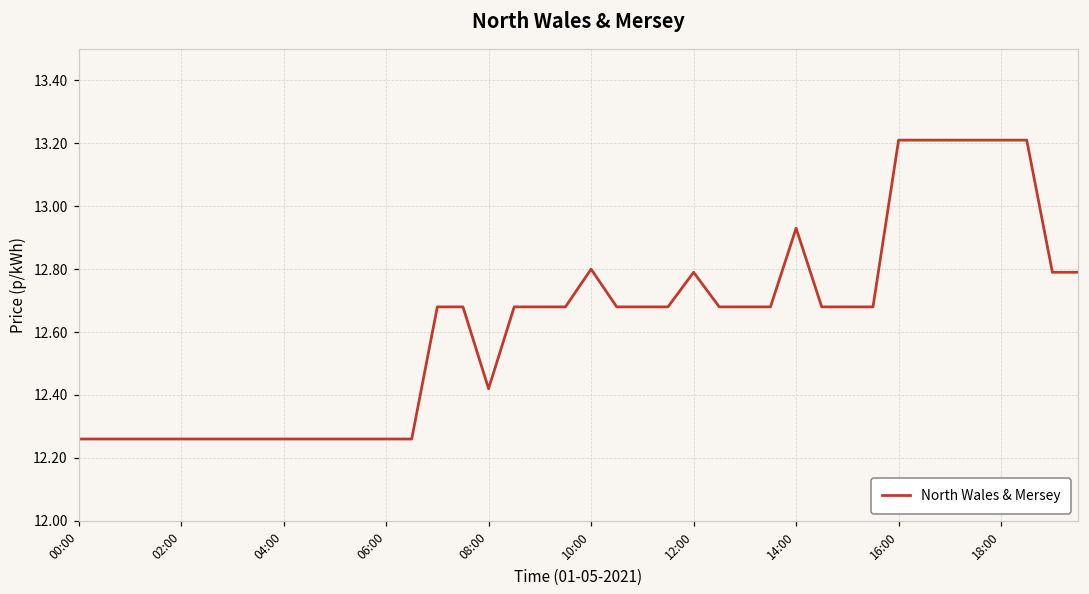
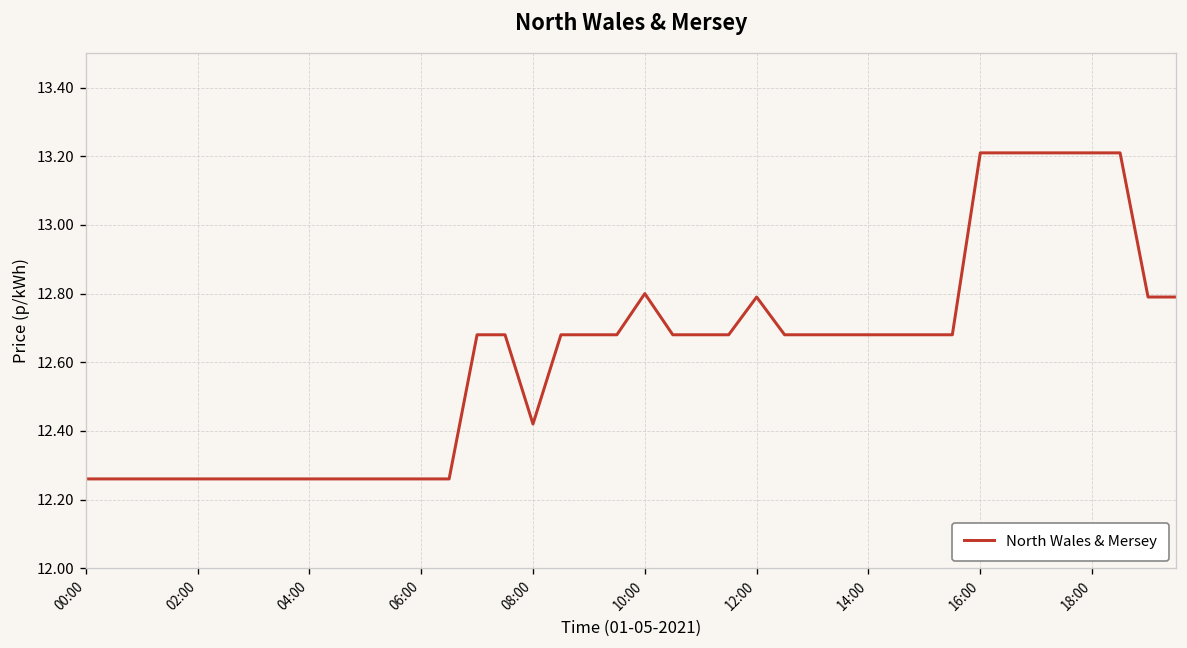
  {
    "00:00": 12.26,
    "02:00": 12.26,
    "04:00": 12.26,
    "06:00": 12.26,
    "08:00": 12.42,
    "10:00": 12.80,
    "12:00": 12.79,
-   "14:00": 12.93,
+   "14:00": 12.68,
    "16:00": 13.21,
    "18:00": 13.21
  }
